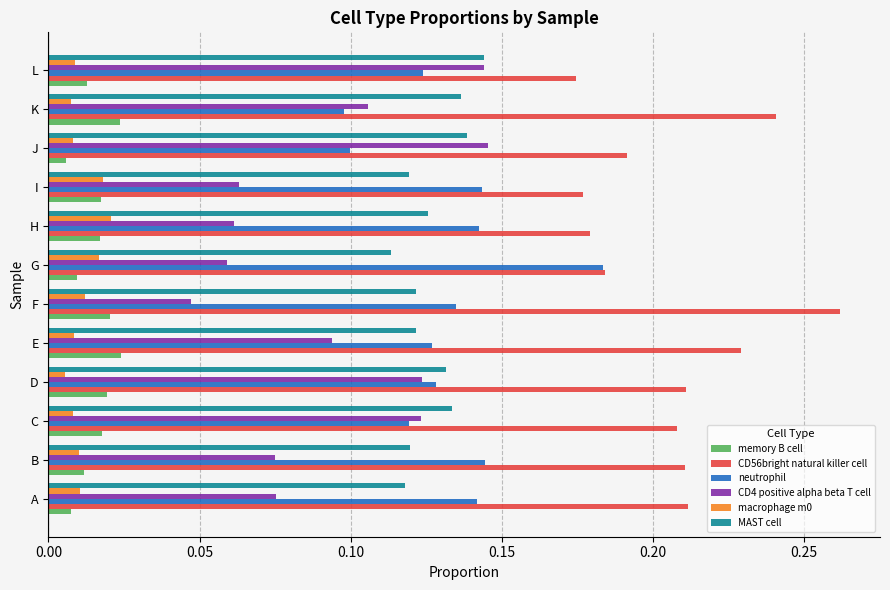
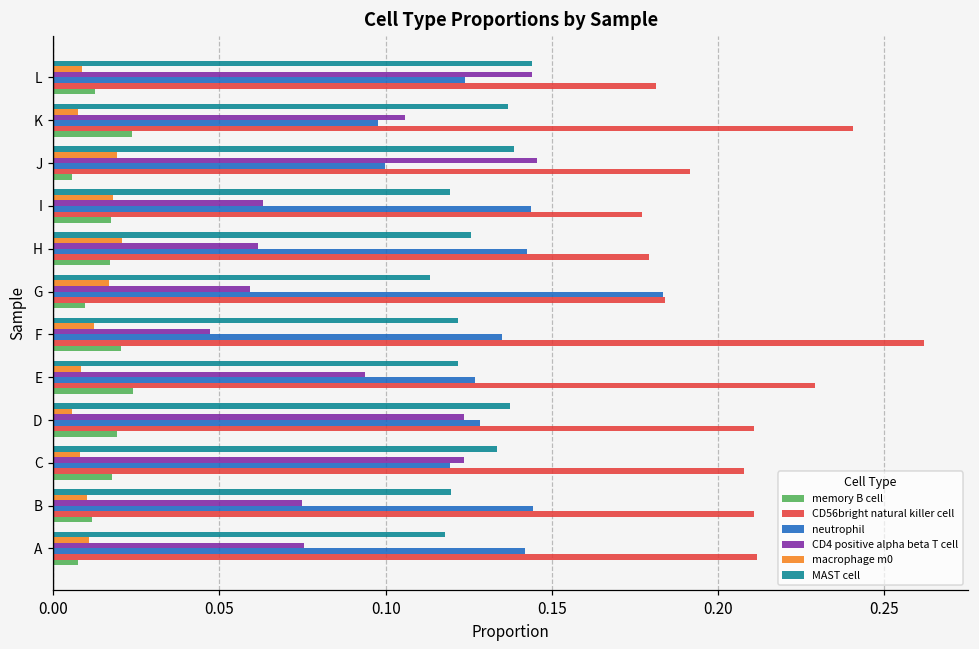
  {
    "memory B cell": {
      "L": 0.013,
      "K": 0.024,
      "J": 0.006,
      "I": 0.017,
      "H": 0.017,
      "G": 0.010,
      "F": 0.020,
      "E": 0.024,
      "D": 0.019,
      "C": 0.018,
      "B": 0.012,
      "A": 0.007
    },
    "CD56bright natural killer cell": {
-     "L": 0.175,
+     "L": 0.181,
      "K": 0.241,
      "J": 0.191,
      "I": 0.177,
      "H": 0.179,
      "G": 0.184,
      "F": 0.262,
      "E": 0.229,
      "D": 0.211,
      "C": 0.208,
      "B": 0.211,
      "A": 0.212
    },
    "neutrophil": {
      "L": 0.124,
      "K": 0.098,
      "J": 0.100,
      "I": 0.144,
      "H": 0.142,
      "G": 0.183,
      "F": 0.135,
      "E": 0.127,
      "D": 0.128,
      "C": 0.119,
      "B": 0.144,
      "A": 0.142
    },
    "CD4 positive alpha beta T cell": {
      "L": 0.144,
      "K": 0.106,
      "J": 0.146,
      "I": 0.063,
      "H": 0.062,
      "G": 0.059,
      "F": 0.047,
      "E": 0.094,
      "D": 0.124,
      "C": 0.123,
      "B": 0.075,
      "A": 0.075
    },
    "macrophage m0": {
      "L": 0.009,
      "K": 0.007,
-     "J": 0.008,
+     "J": 0.019,
      "I": 0.018,
      "H": 0.021,
      "G": 0.017,
      "F": 0.012,
      "E": 0.008,
      "D": 0.006,
      "C": 0.008,
      "B": 0.010,
      "A": 0.011
    },
    "MAST cell": {
      "L": 0.144,
      "K": 0.137,
      "J": 0.139,
      "I": 0.119,
      "H": 0.126,
      "G": 0.113,
      "F": 0.122,
      "E": 0.122,
-     "D": 0.131,
+     "D": 0.137,
      "C": 0.134,
      "B": 0.120,
      "A": 0.118
    }
  }
